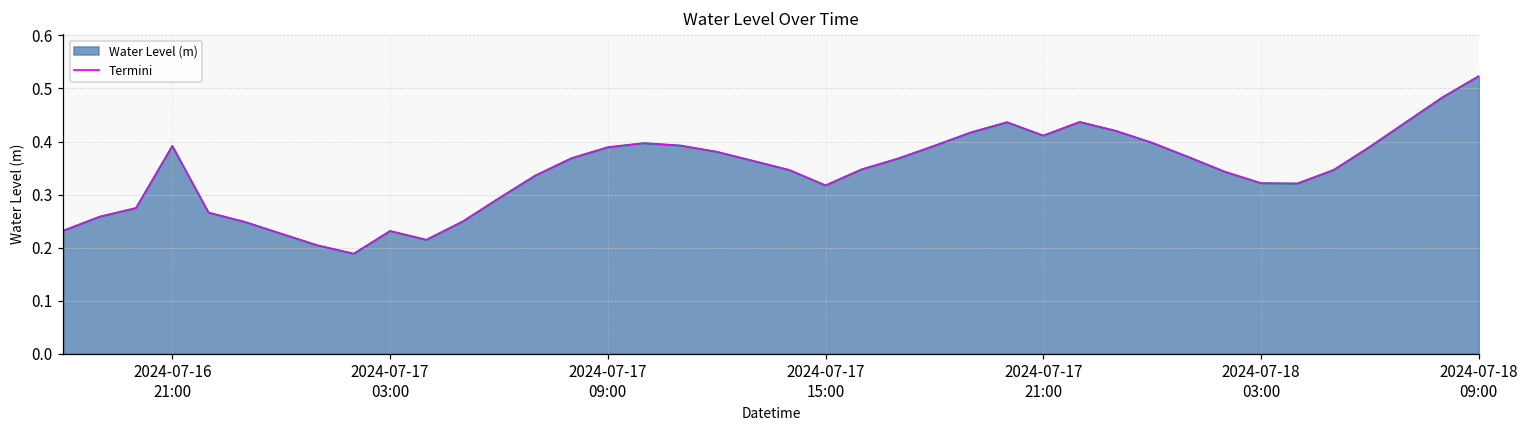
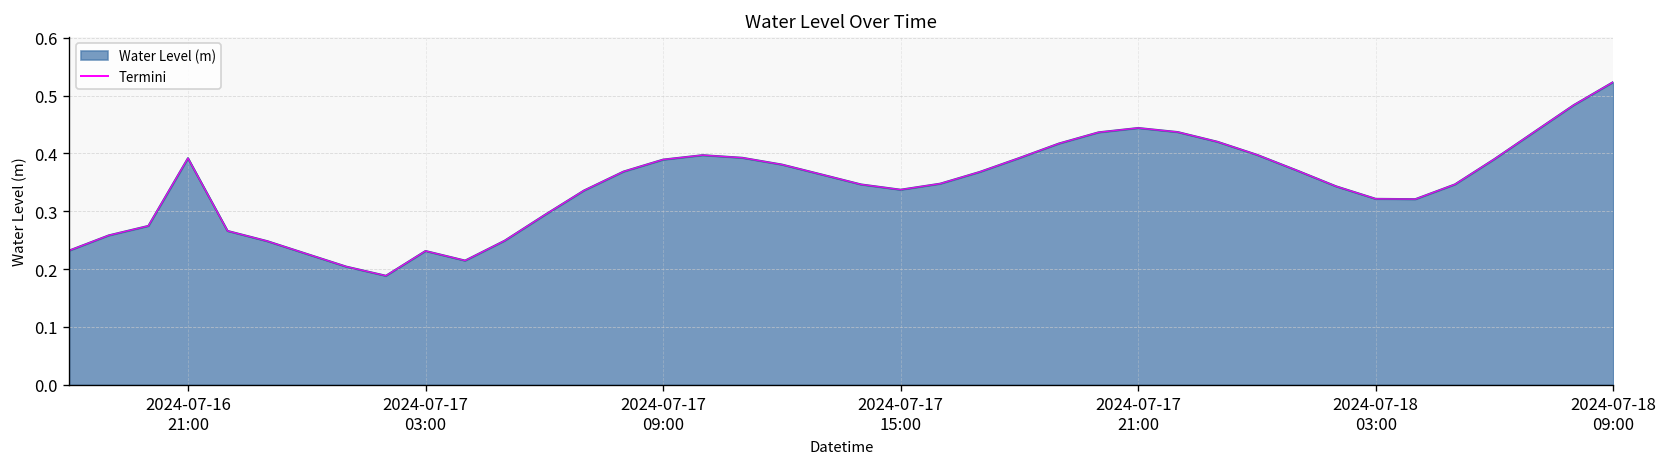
  {
    "2024-07-16 21:00": 0.39,
    "2024-07-17 03:00": 0.23,
    "2024-07-17 09:00": 0.39,
-   "2024-07-17 15:00": 0.32,
-   "2024-07-17 21:00": 0.41,
+   "2024-07-17 15:00": 0.34,
+   "2024-07-17 21:00": 0.44,
    "2024-07-18 03:00": 0.32,
    "2024-07-18 09:00": 0.52
  }
